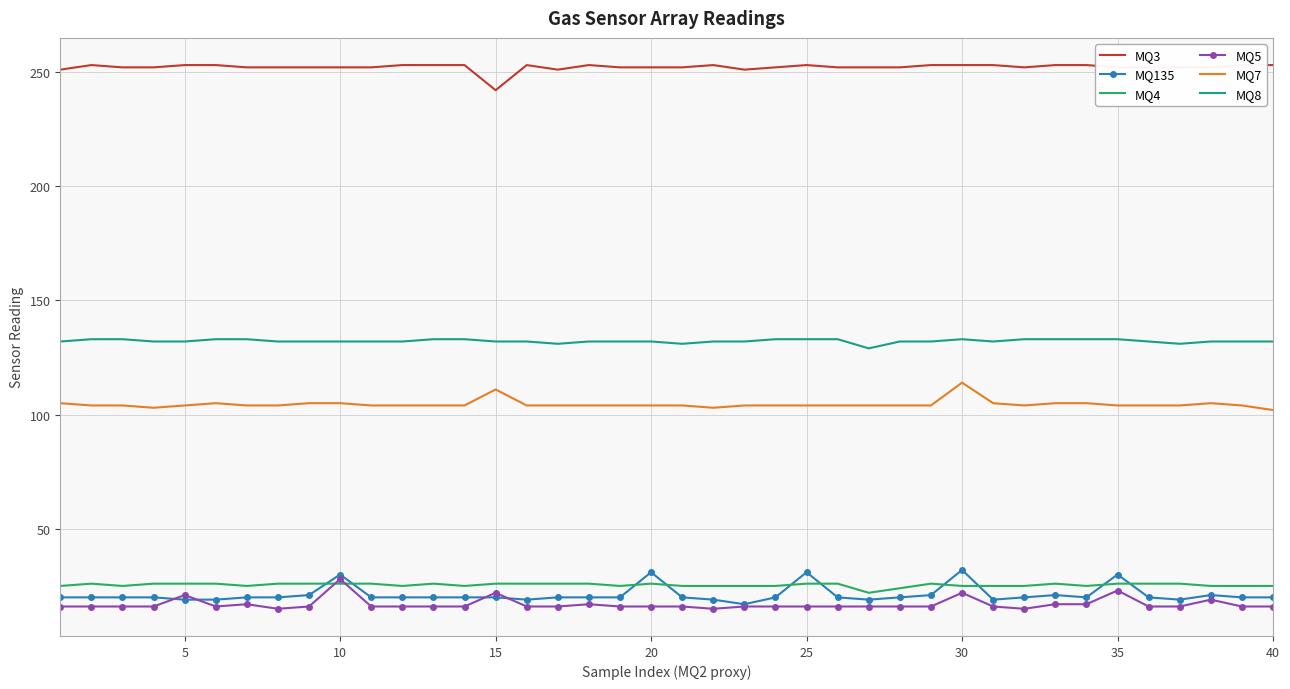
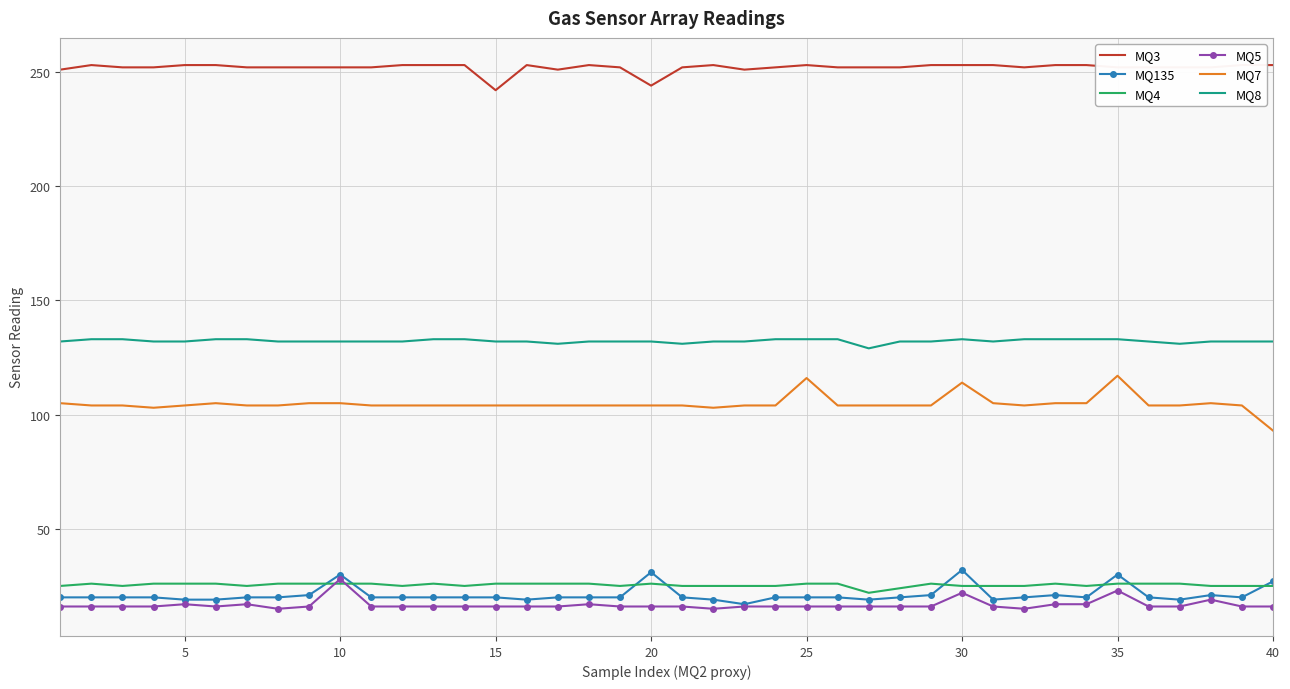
  {
    "MQ3": {
      "5": 253,
      "10": 252,
      "15": 242,
-     "20": 252,
+     "20": 244,
      "25": 253,
      "30": 253,
      "40": 253
    },
    "MQ135": {
      "5": 19,
      "10": 30,
      "15": 20,
      "20": 31,
-     "25": 31,
+     "25": 20,
      "30": 32,
      "35": 30,
-     "40": 20
+     "40": 27
    },
    "MQ5": {
-     "5": 21,
+     "5": 17,
      "10": 28,
-     "15": 22,
+     "15": 16,
      "20": 16,
      "25": 16,
      "30": 22,
      "35": 23,
      "40": 16
    },
    "MQ7": {
      "5": 104,
      "10": 105,
-     "15": 111,
+     "15": 104,
      "20": 104,
-     "25": 104,
+     "25": 116,
      "30": 114,
-     "35": 104,
-     "40": 102
+     "35": 117,
+     "40": 93
    }
  }
